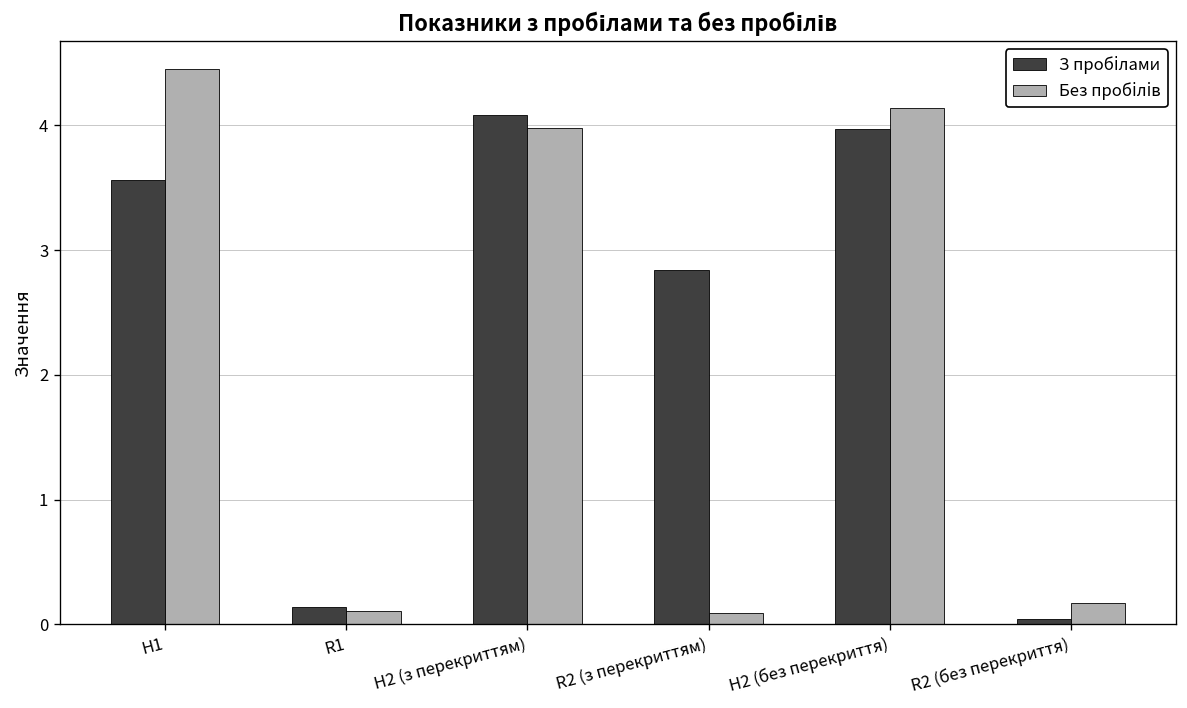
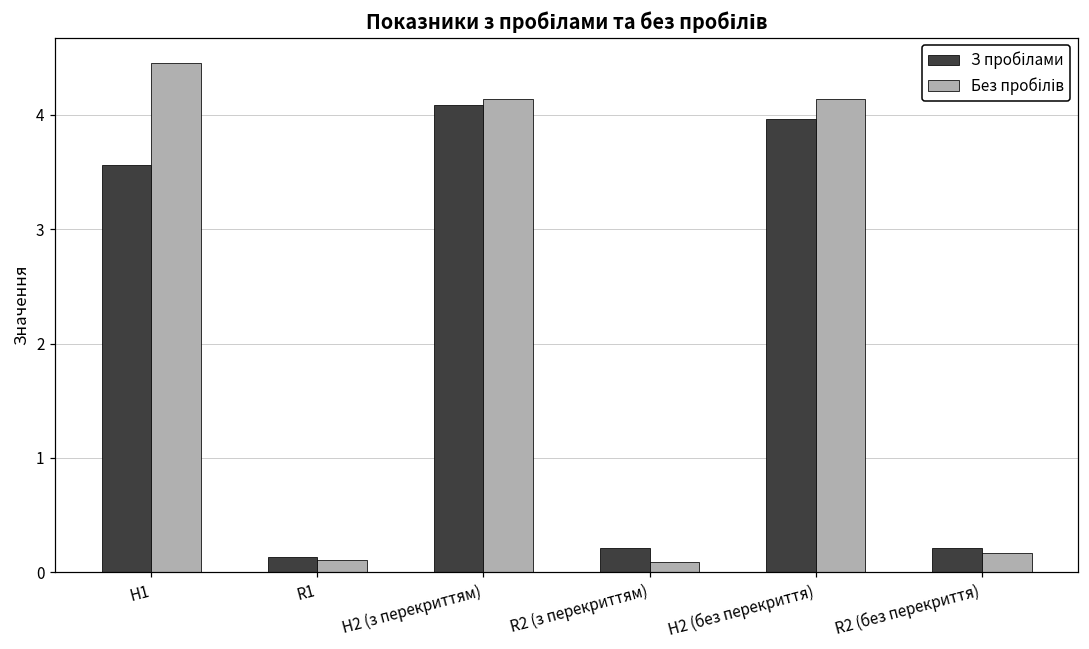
  {
    "З пробілами": {
      "H1": 3.56,
      "R1": 0.14,
      "H2 (з перекриттям)": 4.08,
-     "R2 (з перекриттям)": 2.84,
+     "R2 (з перекриттям)": 0.21,
      "H2 (без перекриття)": 3.97,
-     "R2 (без перекриття)": 0.04
+     "R2 (без перекриття)": 0.21
    },
    "Без пробілів": {
      "H1": 4.45,
      "R1": 0.11,
-     "H2 (з перекриттям)": 3.98,
+     "H2 (з перекриттям)": 4.14,
      "R2 (з перекриттям)": 0.09,
      "H2 (без перекриття)": 4.14,
      "R2 (без перекриття)": 0.17
    }
  }
